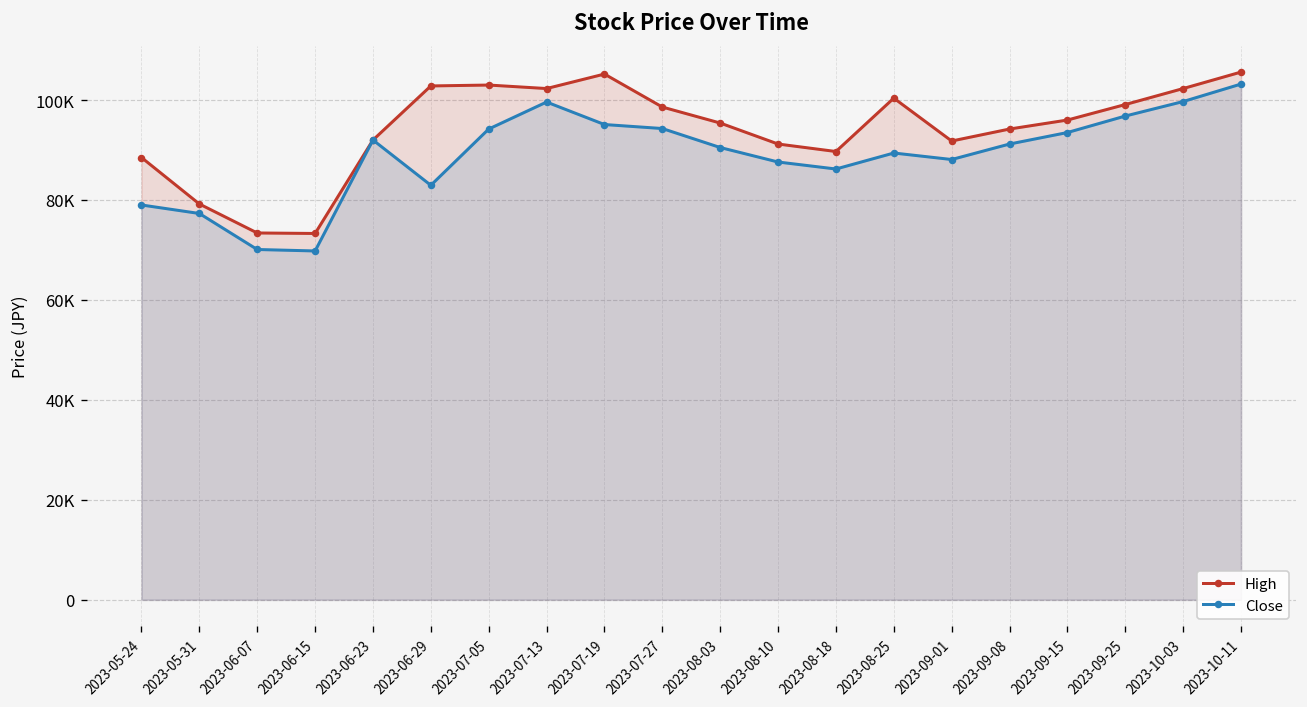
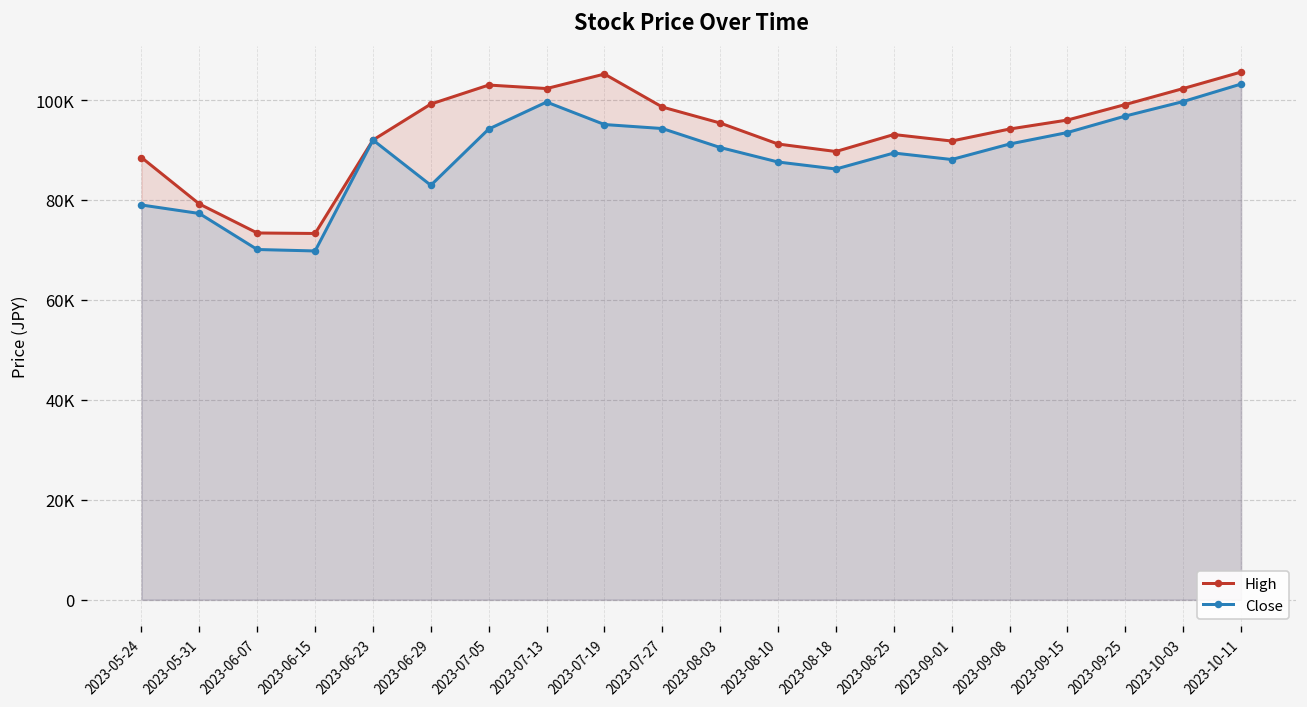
  {
    "High": {
      "2023-05-24": 89000,
      "2023-05-31": 79000,
      "2023-06-07": 73000,
      "2023-06-15": 73000,
-     "2023-06-29": 103000,
+     "2023-06-29": 99000,
      "2023-07-05": 103000,
      "2023-07-13": 102000,
      "2023-07-19": 105000,
      "2023-07-27": 99000,
      "2023-08-03": 95000,
      "2023-08-10": 91000,
      "2023-08-18": 90000,
-     "2023-08-25": 100000,
+     "2023-08-25": 93000,
      "2023-09-01": 92000,
      "2023-09-08": 94000,
      "2023-09-15": 96000,
      "2023-09-25": 99000,
      "2023-10-03": 102000,
      "2023-10-11": 106000
    },
    "Close": {
      "2023-05-24": 79000,
      "2023-05-31": 77000,
      "2023-06-07": 70000,
      "2023-06-15": 70000,
      "2023-06-29": 83000,
      "2023-07-05": 94000,
      "2023-07-13": 100000,
      "2023-07-19": 95000,
      "2023-07-27": 94000,
      "2023-08-03": 91000,
      "2023-08-10": 88000,
      "2023-08-18": 86000,
      "2023-08-25": 89000,
      "2023-09-01": 88000,
      "2023-09-08": 91000,
      "2023-09-15": 94000,
      "2023-09-25": 97000,
      "2023-10-03": 100000,
      "2023-10-11": 103000
    }
  }
